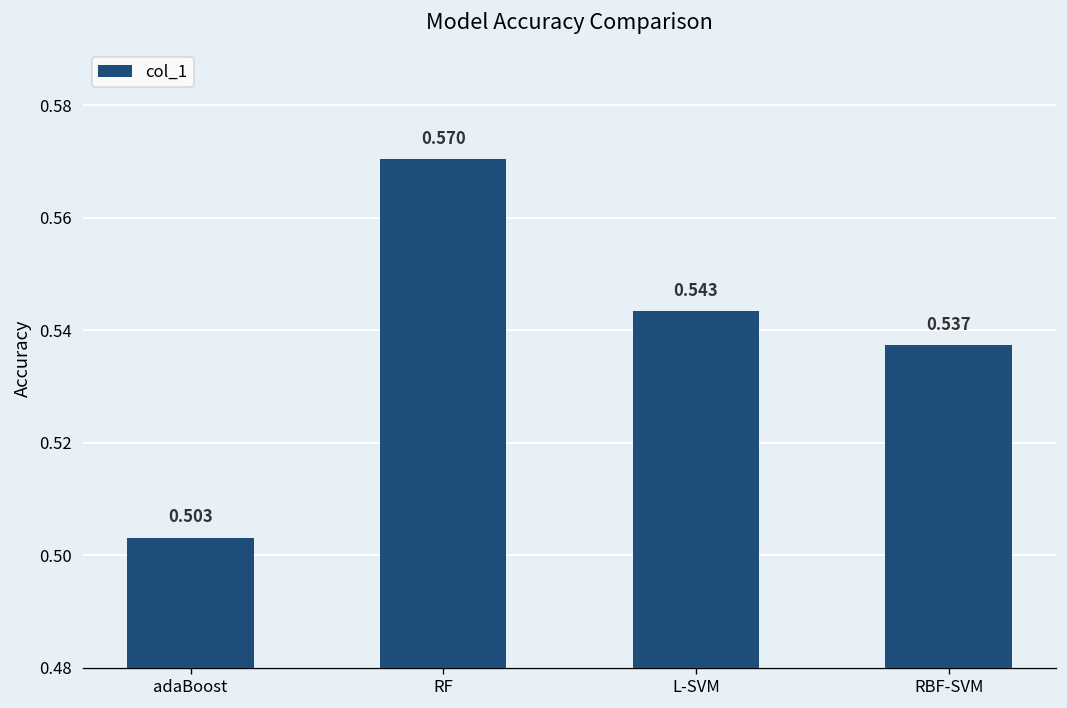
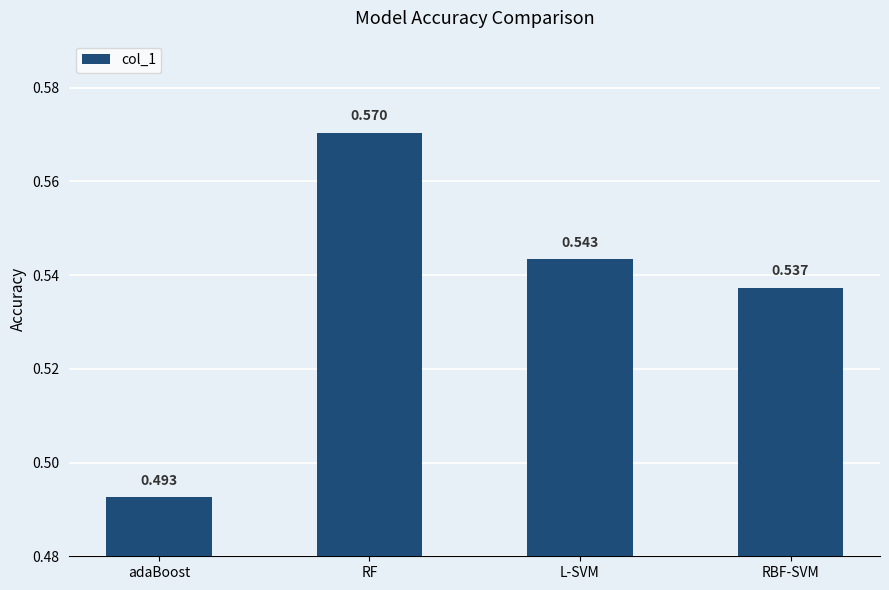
  {
-   "adaBoost": 0.503,
+   "adaBoost": 0.493,
    "RF": 0.570,
    "L-SVM": 0.543,
    "RBF-SVM": 0.537
  }
